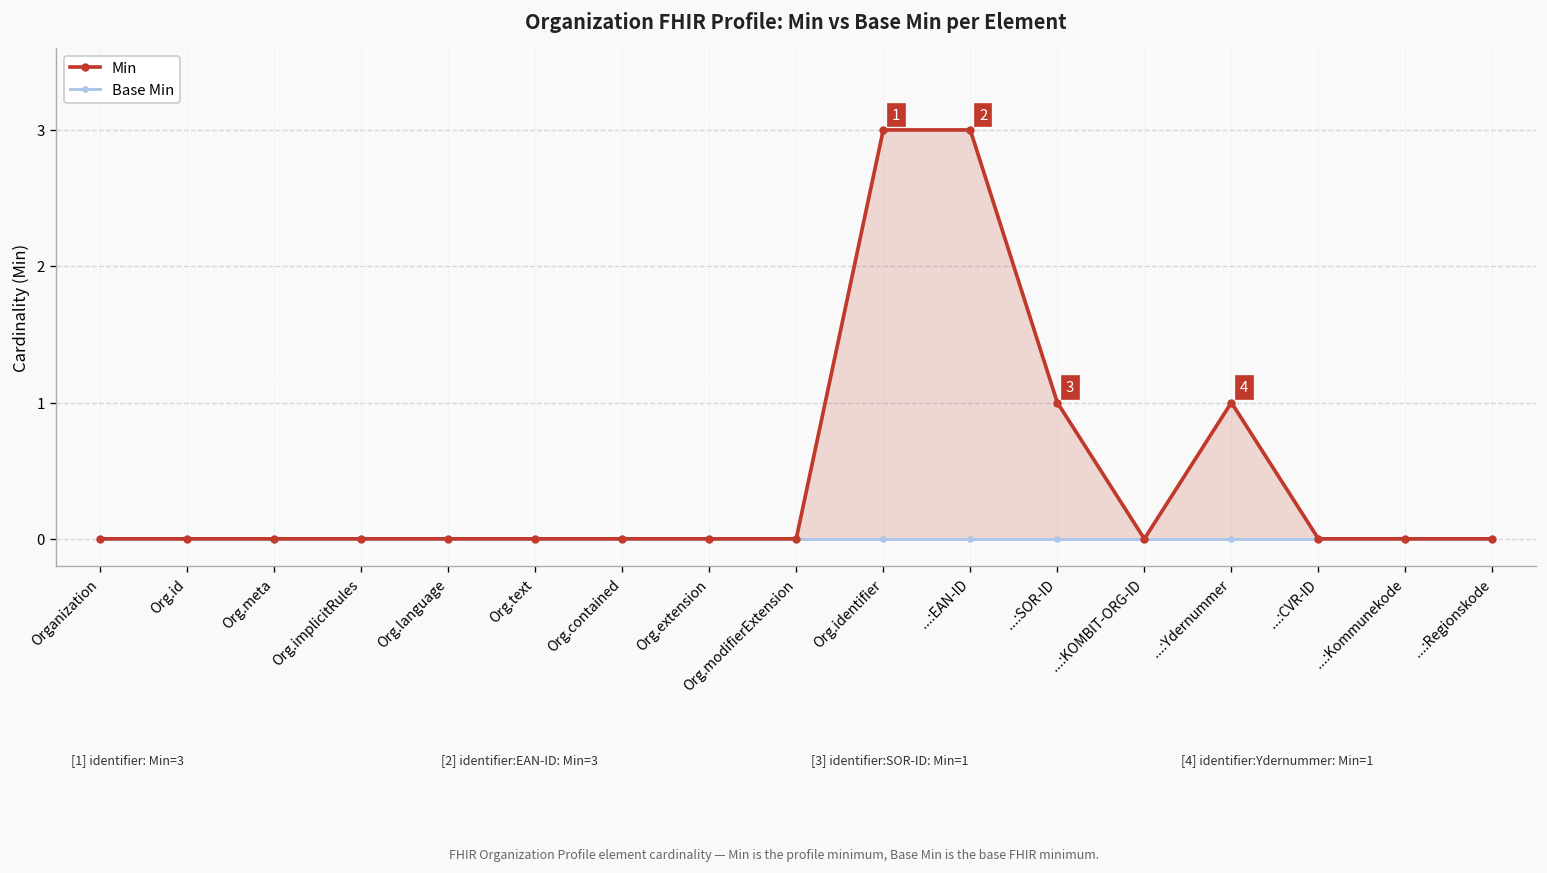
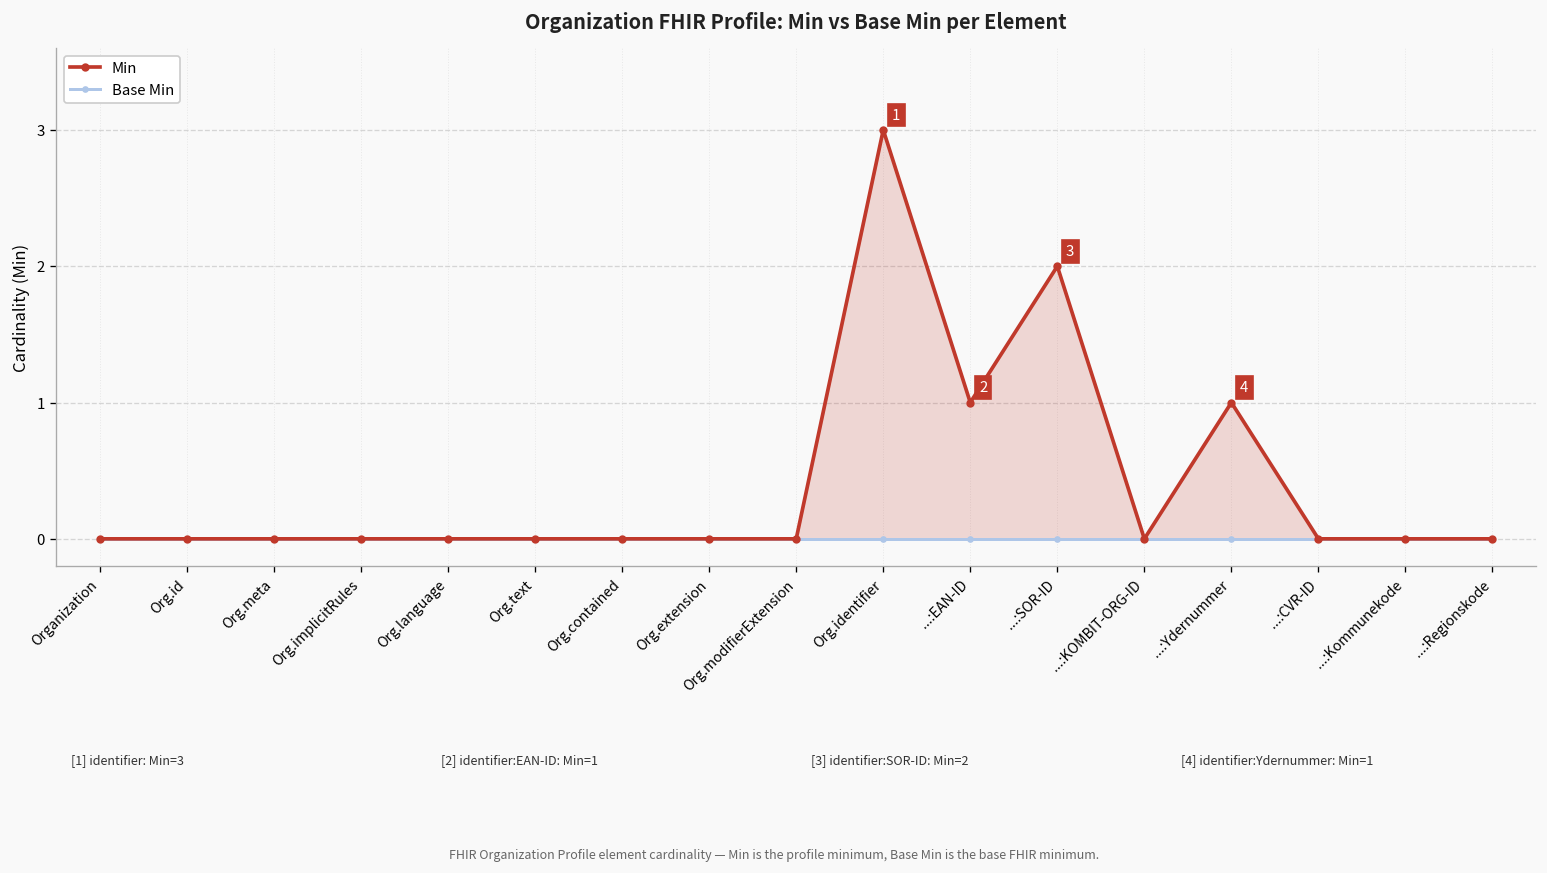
  {
    "Min": {
-     "...:EAN-ID": 3,
-     "...:SOR-ID": 1
+     "...:EAN-ID": 1,
+     "...:SOR-ID": 2
    },
    "Base Min": {
      "Org.identifier": 0.00,
      "...:EAN-ID": 0.00,
      "...:SOR-ID": 0.00,
      "...:Ydernummer": 0.00
    }
  }
